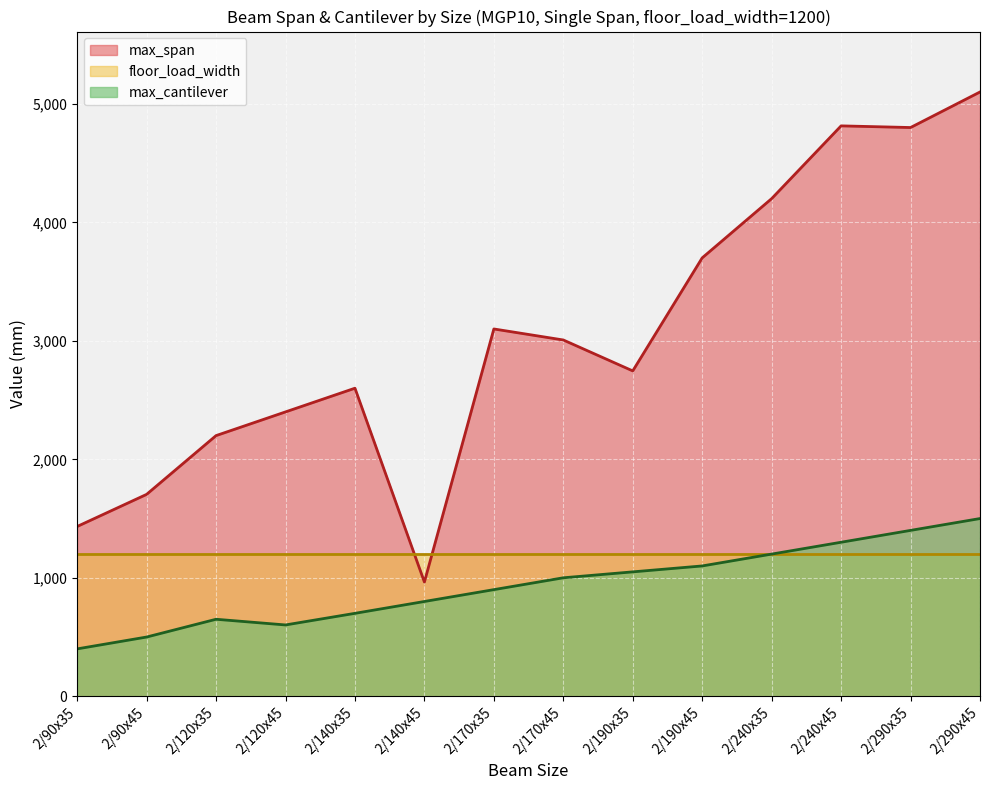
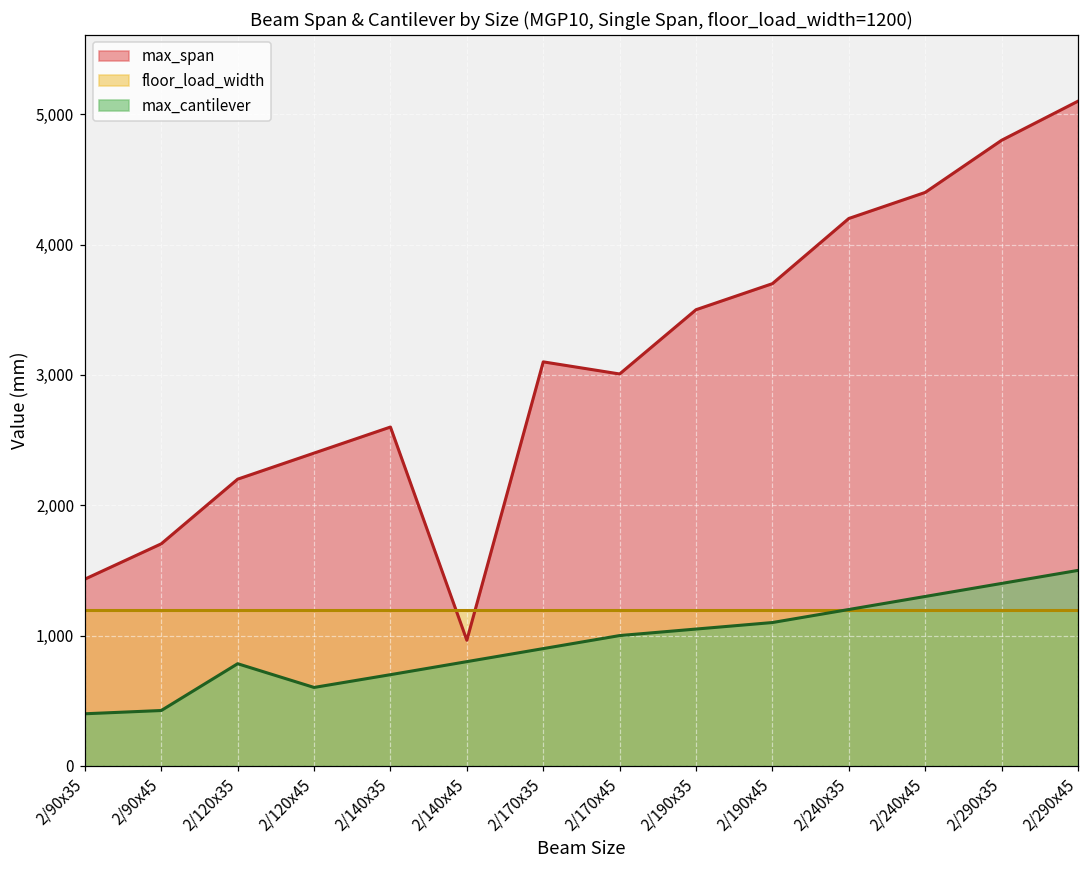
  {
    "max_span": {
      "2/90x35": "1,430",
      "2/90x45": "1,700",
      "2/120x35": "2,200",
      "2/120x45": "2,400",
      "2/140x35": "2,600",
      "2/140x45": "960",
      "2/170x35": "3,100",
      "2/170x45": "3,010",
-     "2/190x35": "2,750",
+     "2/190x35": "3,500",
      "2/190x45": "3,700",
      "2/240x35": "4,200",
-     "2/240x45": "4,810",
+     "2/240x45": "4,400",
      "2/290x35": "4,800",
      "2/290x45": "5,100"
    },
    "floor_load_width": {
      "2/90x35": "1,200",
      "2/90x45": "1,200",
      "2/120x35": "1,200",
      "2/120x45": "1,200",
      "2/140x35": "1,200",
      "2/140x45": "1,200",
      "2/170x35": "1,200",
      "2/170x45": "1,200",
      "2/190x35": "1,200",
      "2/190x45": "1,200",
      "2/240x45": "1,200",
      "2/290x35": "1,200",
      "2/290x45": "1,200"
    },
    "max_cantilever": {
      "2/90x35": "400",
-     "2/90x45": "500",
-     "2/120x35": "650",
+     "2/90x45": "430",
+     "2/120x35": "780",
      "2/120x45": "600",
      "2/140x35": "700",
      "2/140x45": "800",
      "2/170x35": "900",
      "2/170x45": "1,000",
      "2/190x35": "1,050",
      "2/190x45": "1,100",
      "2/240x45": "1,300",
      "2/290x35": "1,400",
      "2/290x45": "1,500"
    }
  }
